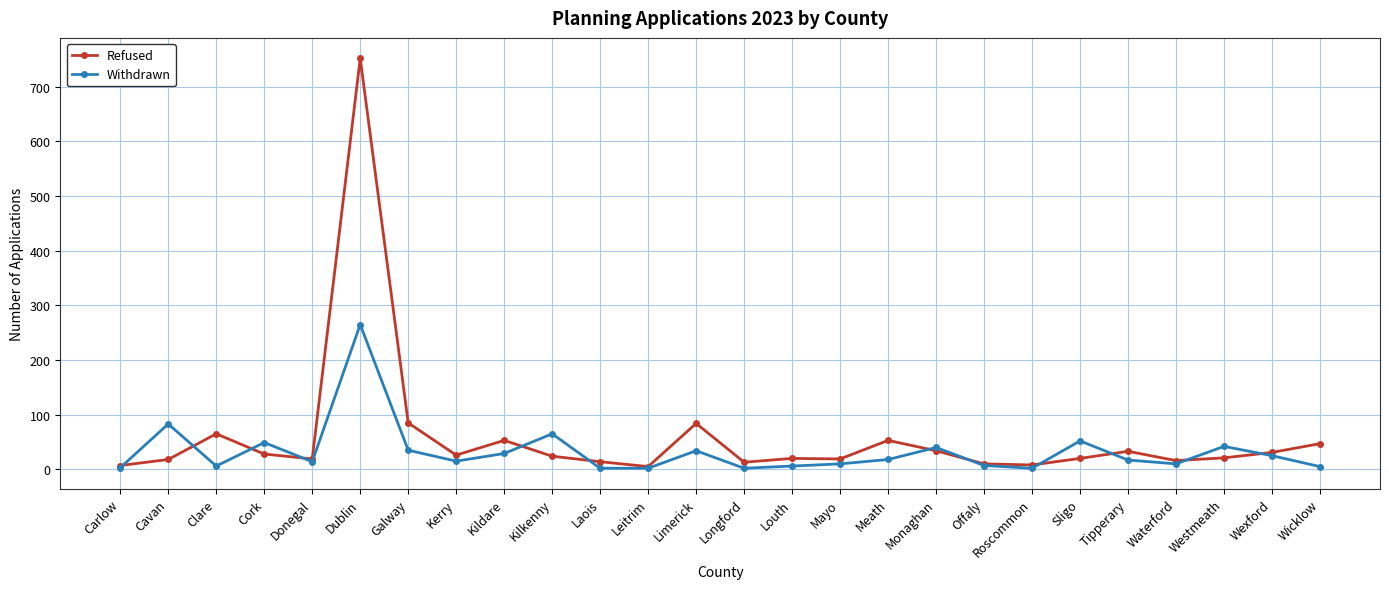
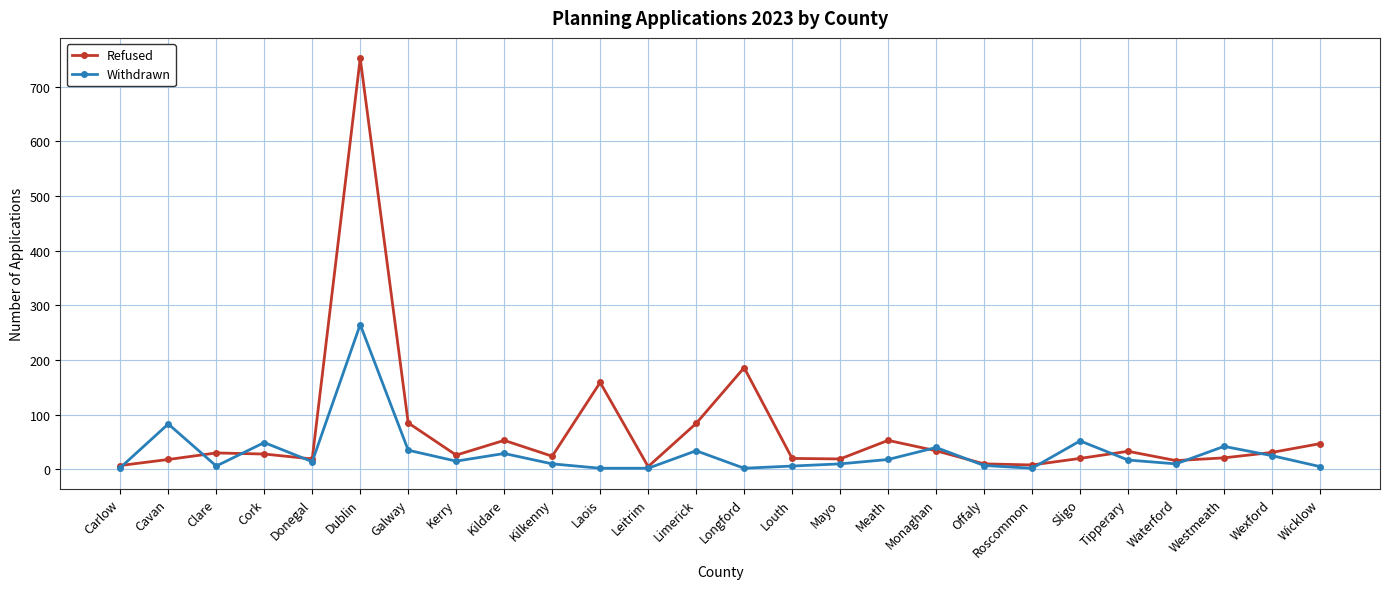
  {
    "Refused": {
      "Cavan": 20,
-     "Clare": 70,
+     "Clare": 30,
      "Cork": 30,
      "Donegal": 20,
      "Dublin": 750,
      "Galway": 90,
      "Kerry": 30,
      "Kildare": 50,
      "Kilkenny": 20,
-     "Laois": 10,
+     "Laois": 160,
      "Limerick": 80,
-     "Longford": 10,
+     "Longford": 190,
      "Louth": 20,
      "Mayo": 20,
      "Meath": 50,
      "Monaghan": 30,
      "Roscommon": 10,
      "Sligo": 20,
      "Tipperary": 30,
      "Waterford": 20,
      "Westmeath": 20,
      "Wexford": 30,
      "Wicklow": 50
    },
    "Withdrawn": {
      "Cavan": 80,
      "Clare": 10,
      "Cork": 50,
      "Donegal": 10,
      "Dublin": 270,
      "Galway": 40,
      "Kerry": 20,
      "Kildare": 30,
-     "Kilkenny": 70,
+     "Kilkenny": 10,
      "Laois": 0,
      "Limerick": 30,
      "Longford": 0,
      "Louth": 10,
      "Mayo": 10,
      "Meath": 20,
      "Monaghan": 40,
      "Roscommon": 0,
      "Sligo": 50,
      "Tipperary": 20,
      "Waterford": 10,
      "Westmeath": 40,
      "Wexford": 30,
      "Wicklow": 10
    }
  }
